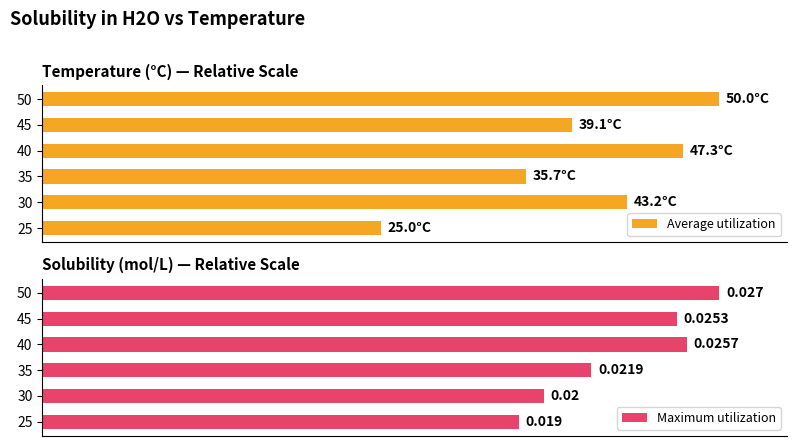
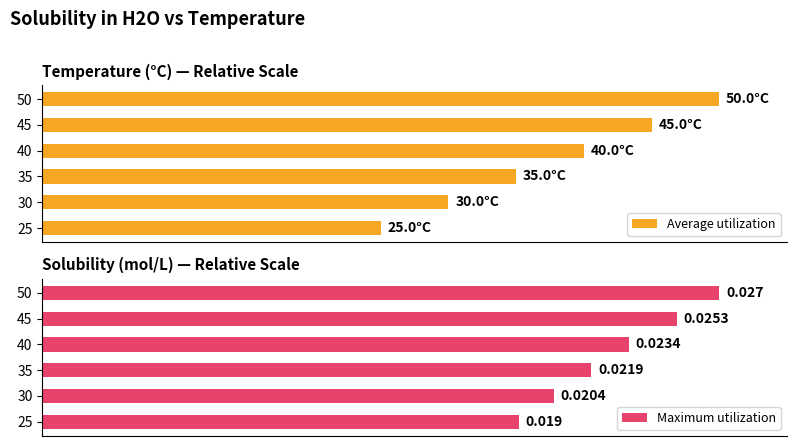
  {
    "Temperature (°C) — Relative Scale": {
-     "45": "39.1°C",
-     "40": "47.3°C",
-     "35": "35.7°C",
-     "30": "43.2°C"
+     "45": "45.0°C",
+     "40": "40.0°C",
+     "35": "35.0°C",
+     "30": "30.0°C"
    },
    "Solubility (mol/L) — Relative Scale": {
-     "40": "0.0257",
-     "30": "0.02"
+     "40": "0.0234",
+     "30": "0.0204"
    }
  }
